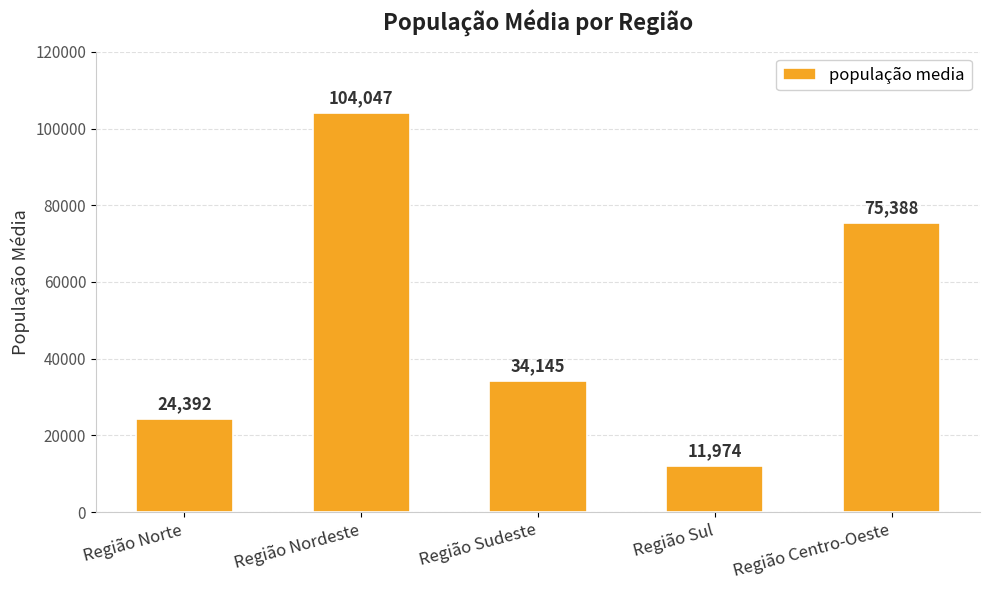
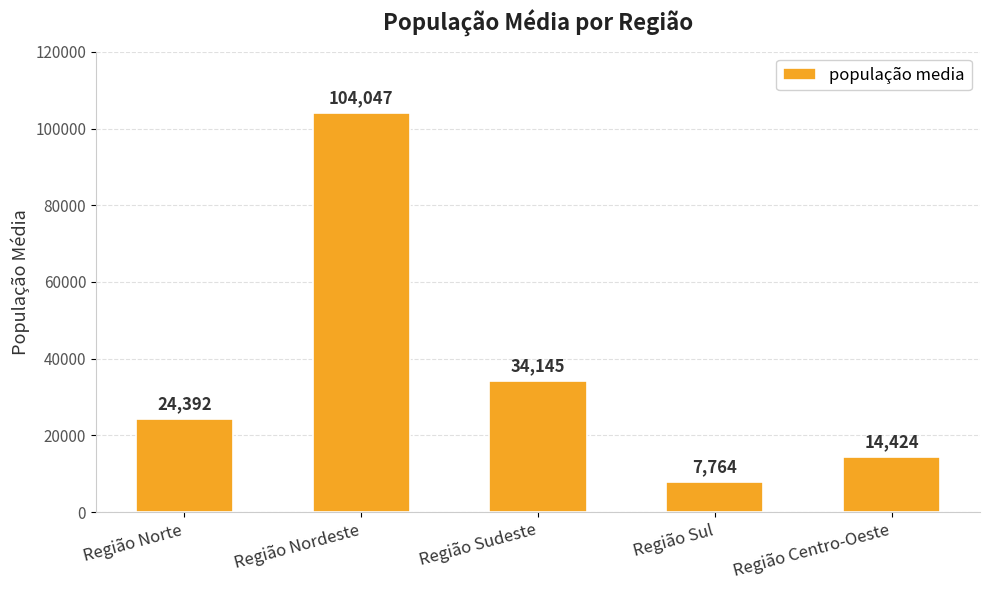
  {
    "Região Norte": "24,392",
    "Região Nordeste": "104,047",
    "Região Sudeste": "34,145",
-   "Região Sul": "11,974",
-   "Região Centro-Oeste": "75,388"
+   "Região Sul": "7,764",
+   "Região Centro-Oeste": "14,424"
  }
